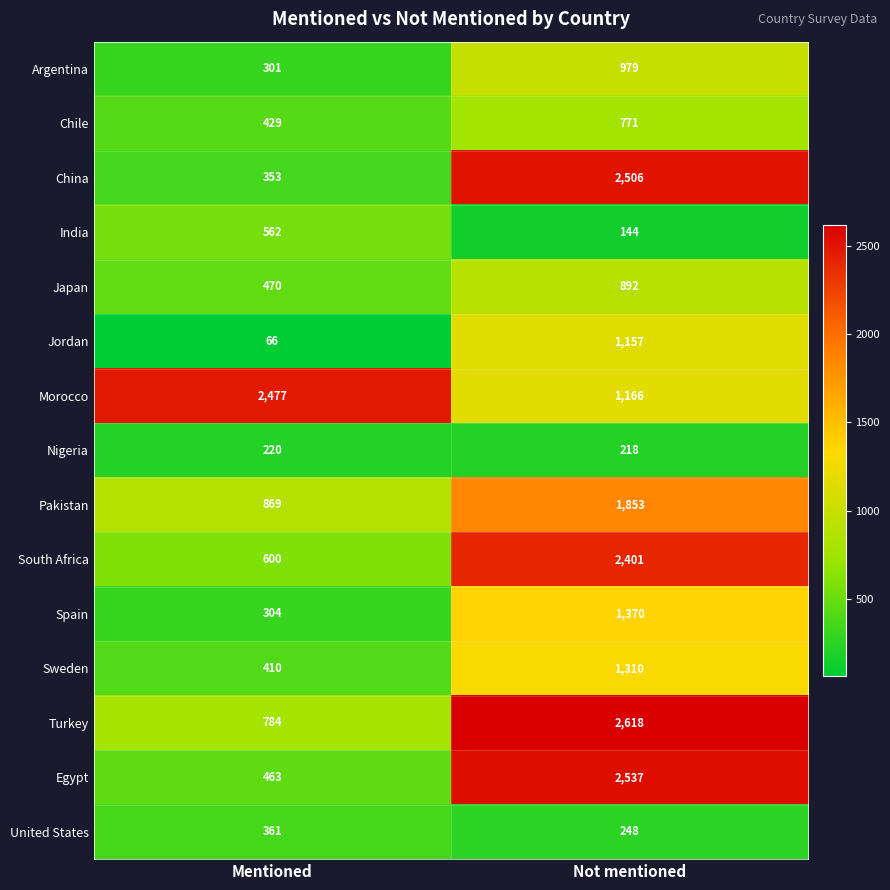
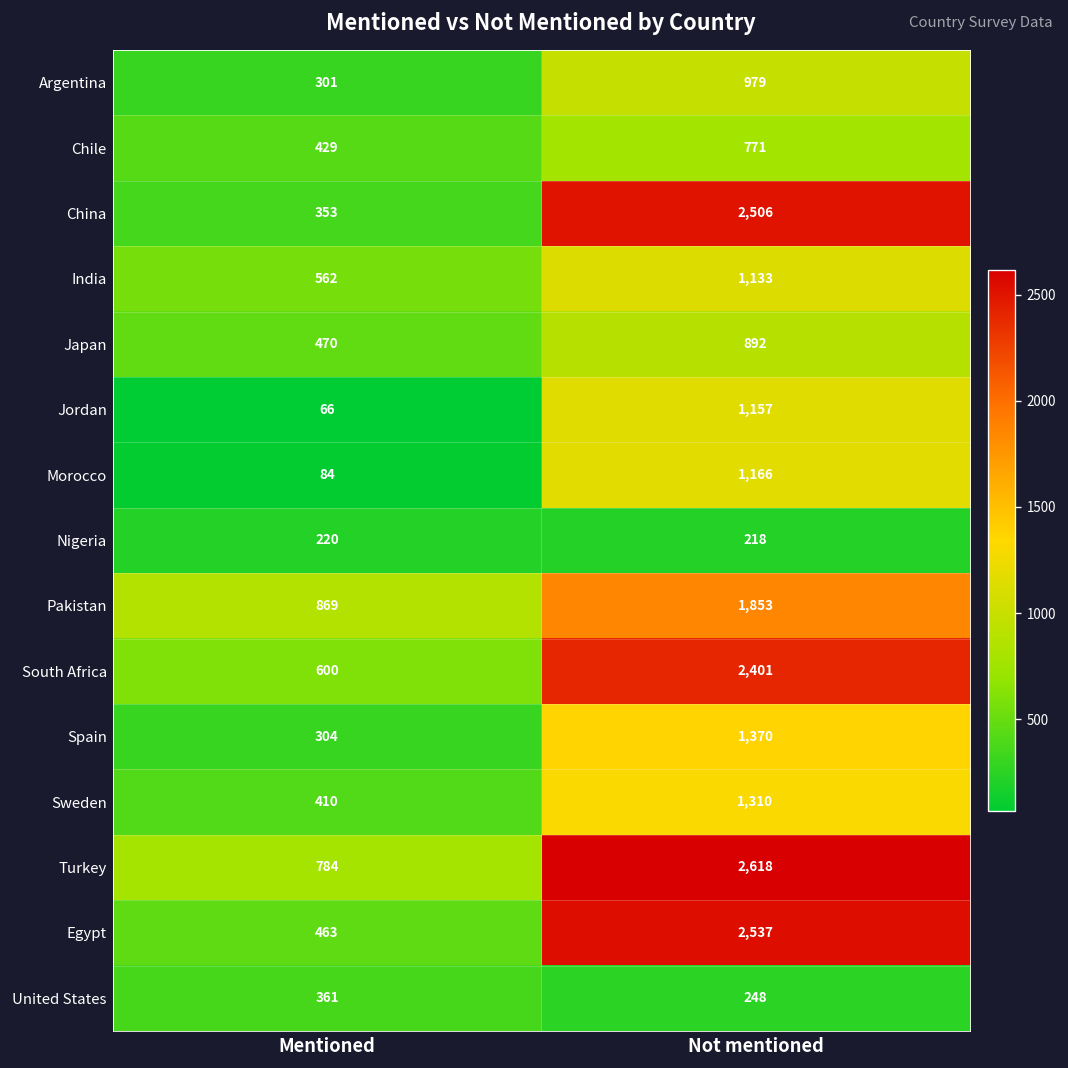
  {
    "Argentina": {
      "Mentioned": "301",
      "Not mentioned": "979"
    },
    "Chile": {
      "Mentioned": "429",
      "Not mentioned": "771"
    },
    "China": {
      "Mentioned": "353",
      "Not mentioned": "2,506"
    },
    "India": {
      "Mentioned": "562",
-     "Not mentioned": "144"
+     "Not mentioned": "1,133"
    },
    "Japan": {
      "Mentioned": "470",
      "Not mentioned": "892"
    },
    "Jordan": {
      "Mentioned": "66",
      "Not mentioned": "1,157"
    },
    "Morocco": {
-     "Mentioned": "2,477",
+     "Mentioned": "84",
      "Not mentioned": "1,166"
    },
    "Nigeria": {
      "Mentioned": "220",
      "Not mentioned": "218"
    },
    "Pakistan": {
      "Mentioned": "869",
      "Not mentioned": "1,853"
    },
    "South Africa": {
      "Mentioned": "600",
      "Not mentioned": "2,401"
    },
    "Spain": {
      "Mentioned": "304",
      "Not mentioned": "1,370"
    },
    "Sweden": {
      "Mentioned": "410",
      "Not mentioned": "1,310"
    },
    "Turkey": {
      "Mentioned": "784",
      "Not mentioned": "2,618"
    },
    "Egypt": {
      "Mentioned": "463",
      "Not mentioned": "2,537"
    },
    "United States": {
      "Mentioned": "361",
      "Not mentioned": "248"
    }
  }
